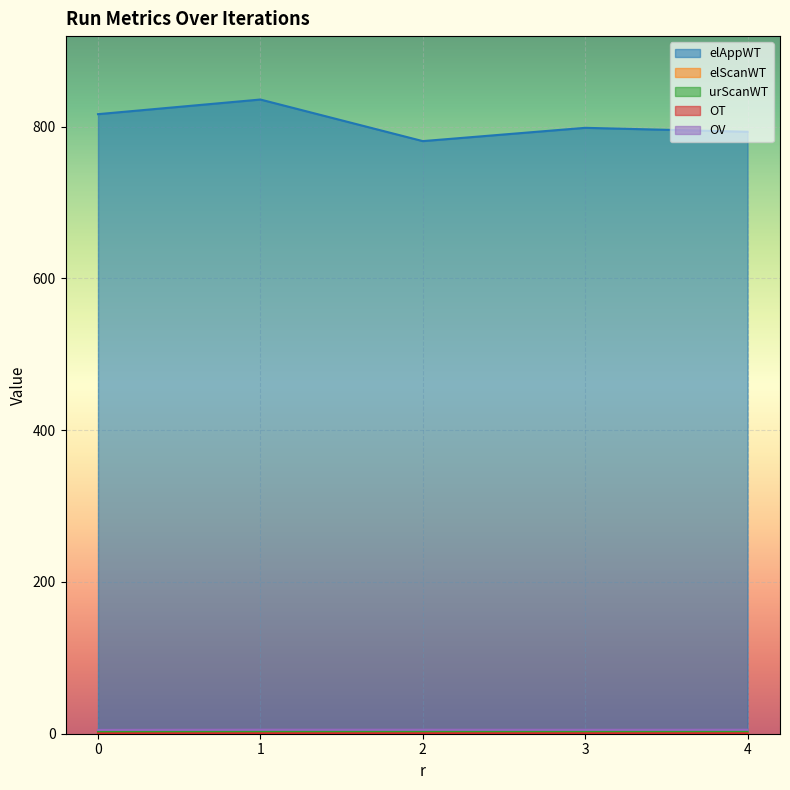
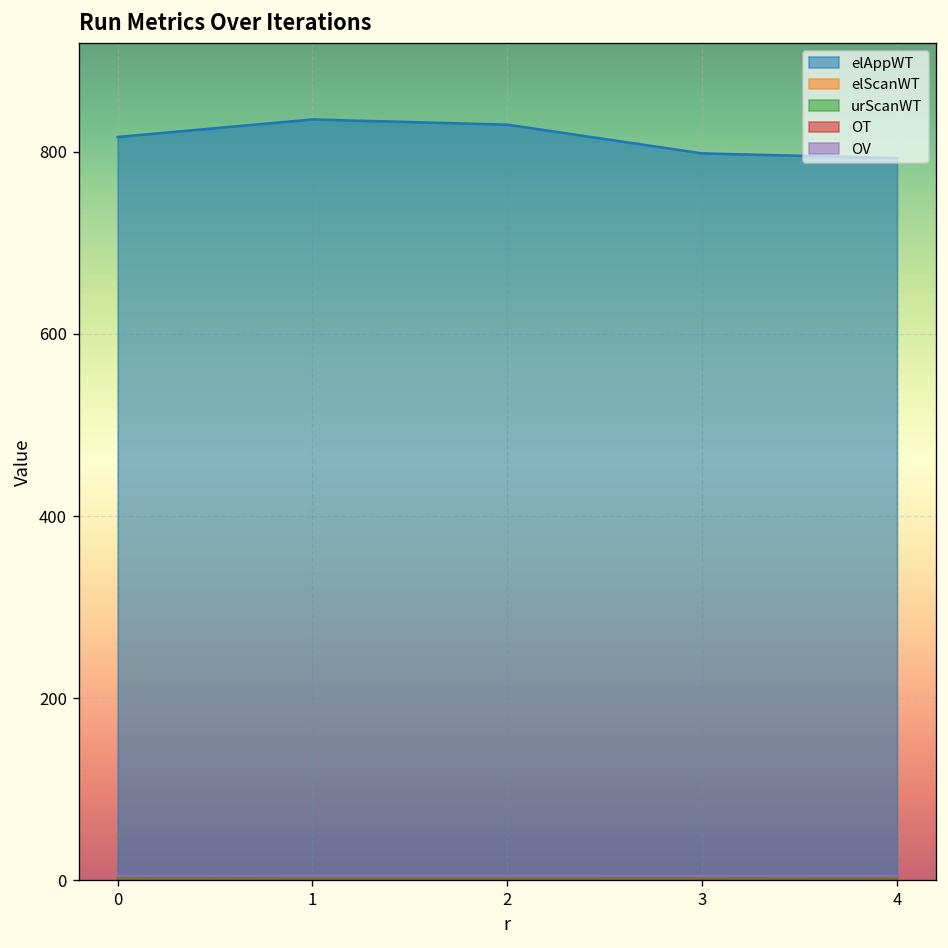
  {
    "elAppWT": {
      "0": 820,
      "1": 840,
-     "2": 780,
+     "2": 830,
      "3": 800
    }
  }
